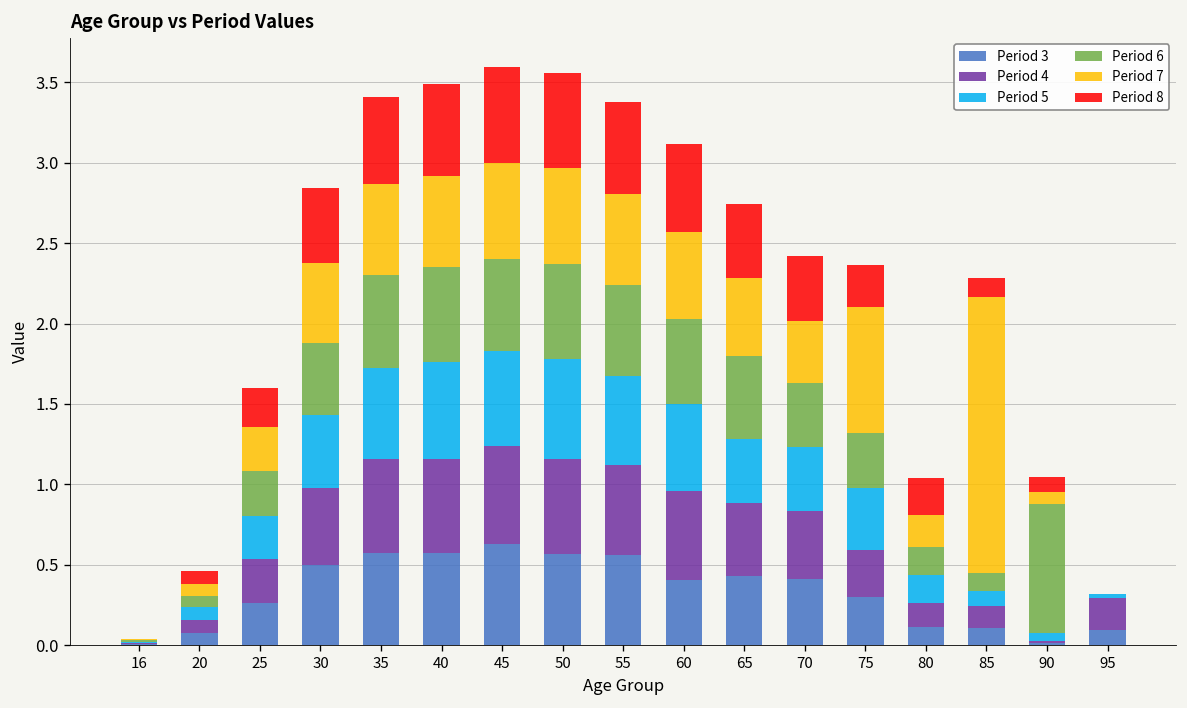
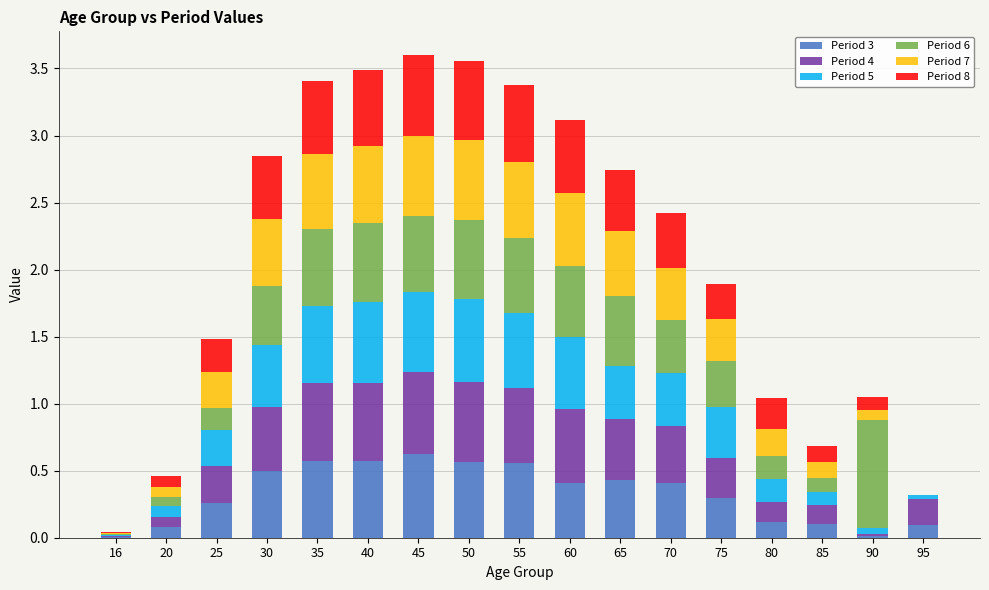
  {
    "Period 3": {
      "20": 0.08,
      "25": 0.26,
      "30": 0.50,
      "35": 0.58,
      "40": 0.57,
      "45": 0.63,
      "50": 0.57,
      "55": 0.56,
      "60": 0.41,
      "65": 0.43,
      "70": 0.41,
      "75": 0.30,
      "80": 0.12,
      "85": 0.10,
      "95": 0.10
    },
    "Period 4": {
      "20": 0.08,
      "25": 0.28,
      "30": 0.48,
      "35": 0.58,
      "40": 0.58,
      "45": 0.61,
      "50": 0.59,
      "55": 0.56,
      "60": 0.56,
      "65": 0.45,
      "70": 0.42,
      "75": 0.29,
      "80": 0.15,
      "85": 0.14,
      "95": 0.19
    },
    "Period 5": {
      "20": 0.08,
      "25": 0.27,
      "30": 0.46,
      "35": 0.57,
      "40": 0.60,
      "45": 0.59,
      "50": 0.62,
      "55": 0.56,
      "60": 0.54,
      "65": 0.40,
      "70": 0.39,
      "75": 0.38,
      "80": 0.17,
      "85": 0.09,
      "90": 0.05,
      "95": 0.03
    },
    "Period 6": {
      "20": 0.07,
-     "25": 0.27,
+     "25": 0.16,
      "30": 0.45,
      "35": 0.58,
      "40": 0.59,
      "45": 0.57,
      "50": 0.59,
      "55": 0.56,
      "60": 0.53,
      "65": 0.52,
      "70": 0.40,
      "75": 0.34,
      "80": 0.18,
      "85": 0.11,
      "90": 0.81,
      "95": 0.00
    },
    "Period 7": {
      "20": 0.07,
      "25": 0.27,
      "30": 0.50,
      "35": 0.56,
      "40": 0.57,
      "45": 0.60,
      "50": 0.60,
      "55": 0.57,
      "60": 0.54,
      "65": 0.48,
      "70": 0.39,
-     "75": 0.78,
+     "75": 0.31,
      "80": 0.20,
-     "85": 1.71,
+     "85": 0.12,
      "90": 0.07,
      "95": 0.00
    },
    "Period 8": {
      "20": 0.08,
      "25": 0.24,
      "30": 0.47,
      "35": 0.54,
      "40": 0.57,
      "45": 0.60,
      "50": 0.59,
      "55": 0.57,
      "60": 0.55,
      "65": 0.46,
      "70": 0.41,
      "75": 0.26,
      "80": 0.23,
      "85": 0.12,
      "90": 0.10,
      "95": 0.00
    }
  }
